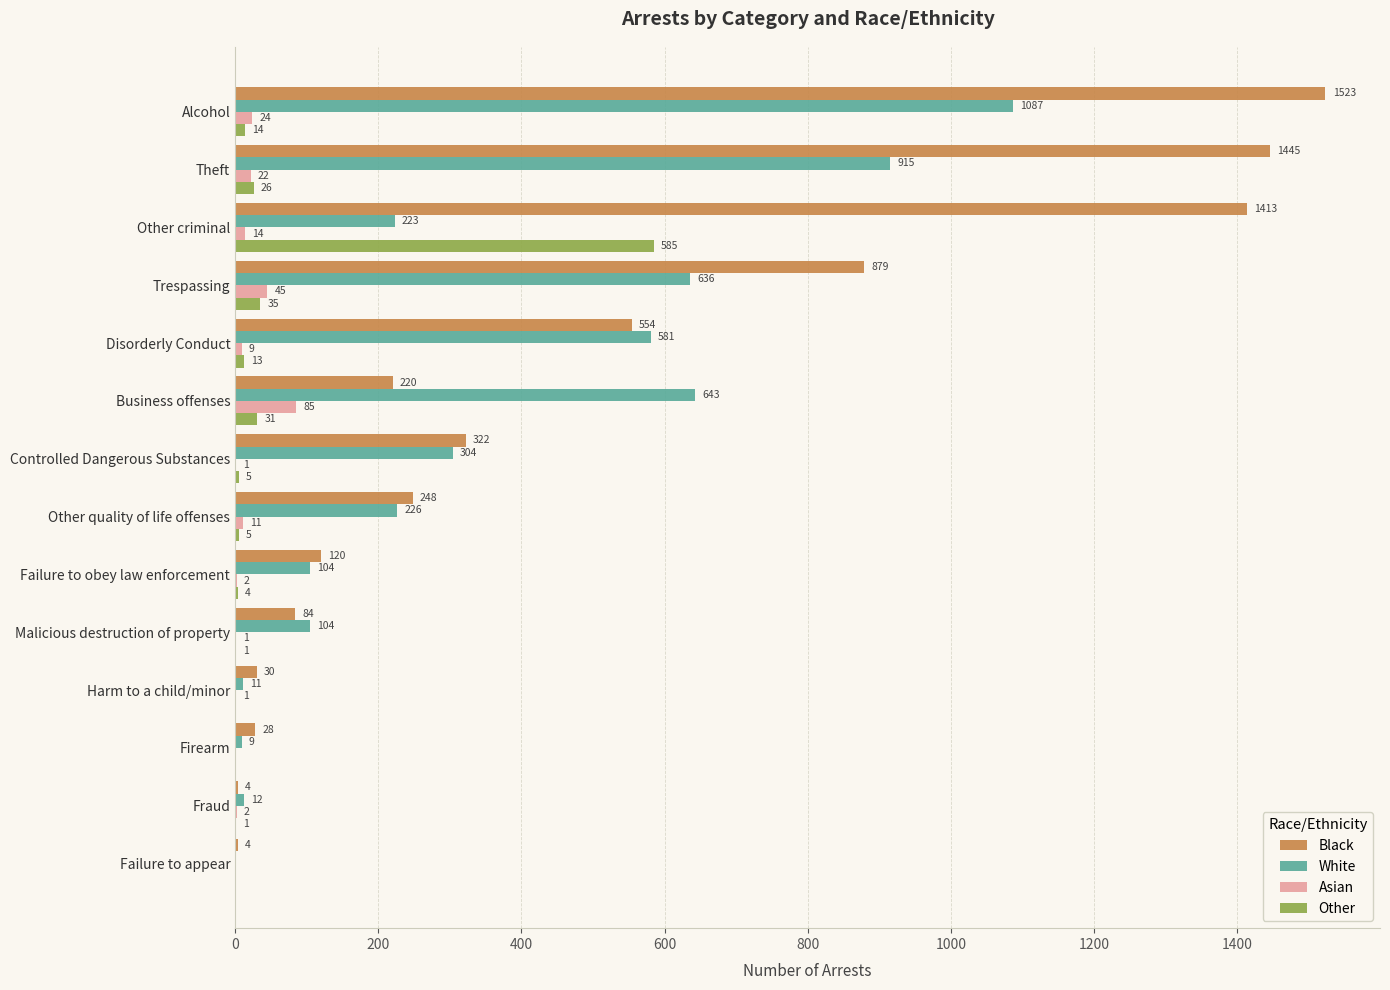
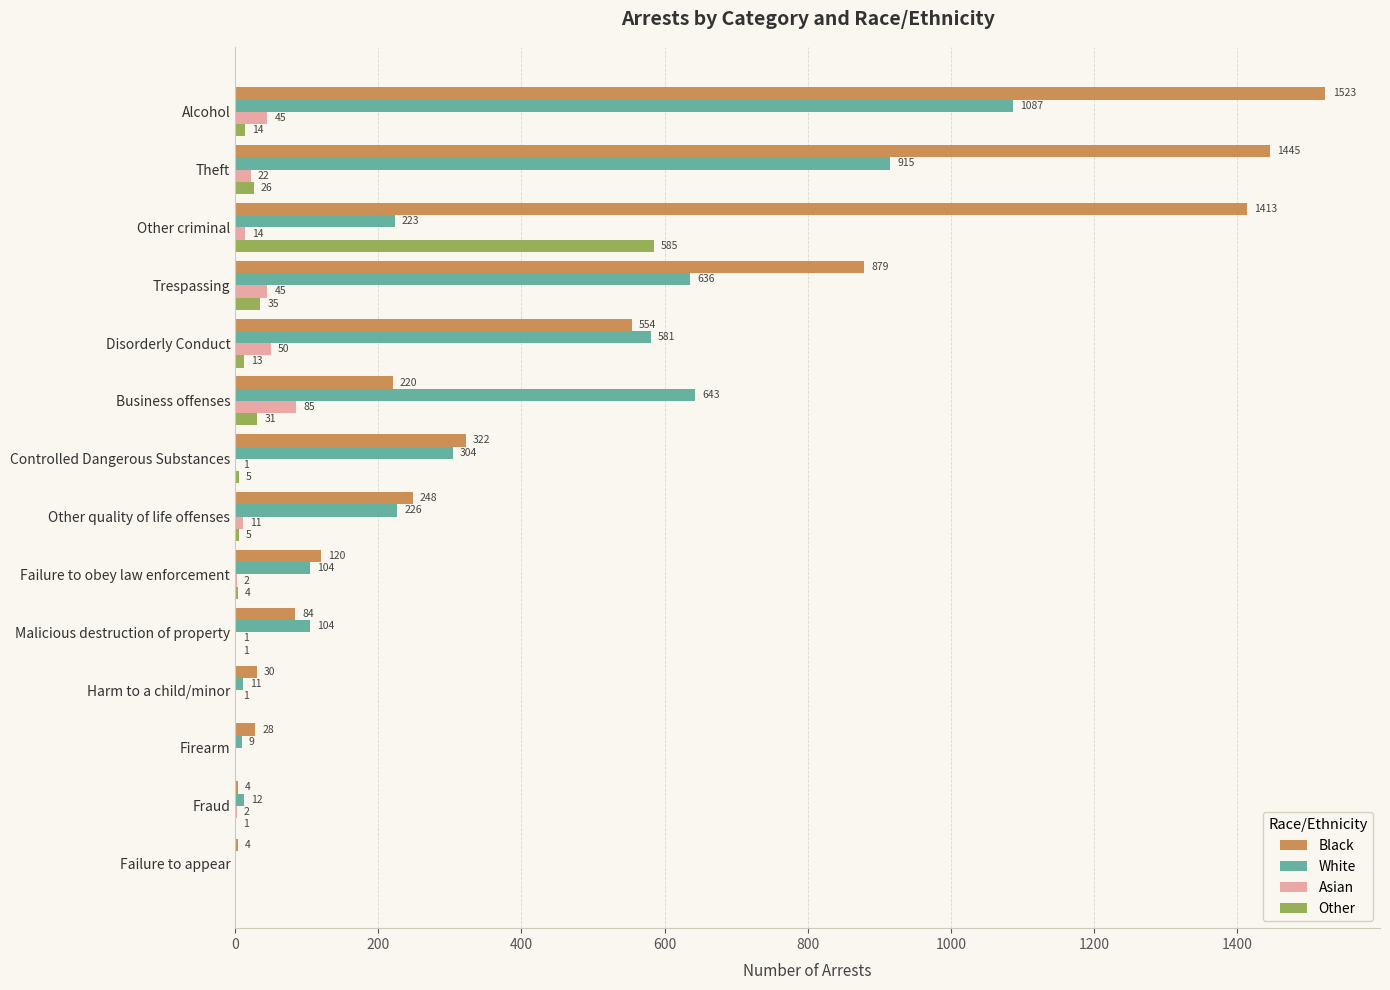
  {
    "Black": {
      "Alcohol": 1523,
      "Theft": 1445,
      "Other criminal": 1413,
      "Trespassing": 879,
      "Disorderly Conduct": 554,
      "Business offenses": 220,
      "Controlled Dangerous Substances": 322,
      "Other quality of life offenses": 248,
      "Failure to obey law enforcement": 120,
      "Malicious destruction of property": 84,
      "Harm to a child/minor": 30,
      "Firearm": 28,
      "Fraud": 4,
      "Failure to appear": 4
    },
    "White": {
      "Alcohol": 1087,
      "Theft": 915,
      "Other criminal": 223,
      "Trespassing": 636,
      "Disorderly Conduct": 581,
      "Business offenses": 643,
      "Controlled Dangerous Substances": 304,
      "Other quality of life offenses": 226,
      "Failure to obey law enforcement": 104,
      "Malicious destruction of property": 104,
      "Harm to a child/minor": 11,
      "Firearm": 9,
      "Fraud": 12
    },
    "Asian": {
-     "Alcohol": 24,
+     "Alcohol": 45,
      "Theft": 22,
      "Other criminal": 14,
      "Trespassing": 45,
-     "Disorderly Conduct": 9,
+     "Disorderly Conduct": 50,
      "Business offenses": 85,
      "Controlled Dangerous Substances": 1,
      "Other quality of life offenses": 11,
      "Failure to obey law enforcement": 2,
      "Malicious destruction of property": 1,
      "Harm to a child/minor": 1,
      "Fraud": 2
    },
    "Other": {
      "Alcohol": 14,
      "Theft": 26,
      "Other criminal": 585,
      "Trespassing": 35,
      "Disorderly Conduct": 13,
      "Business offenses": 31,
      "Controlled Dangerous Substances": 5,
      "Other quality of life offenses": 5,
      "Failure to obey law enforcement": 4,
      "Malicious destruction of property": 1,
      "Fraud": 1
    }
  }
